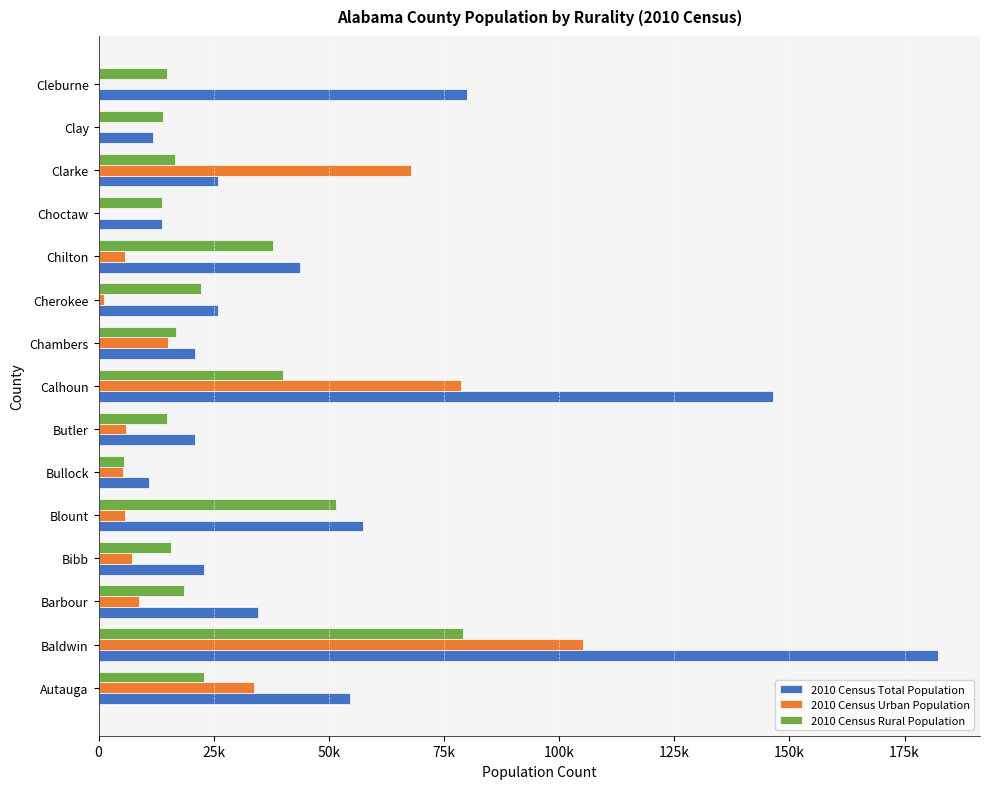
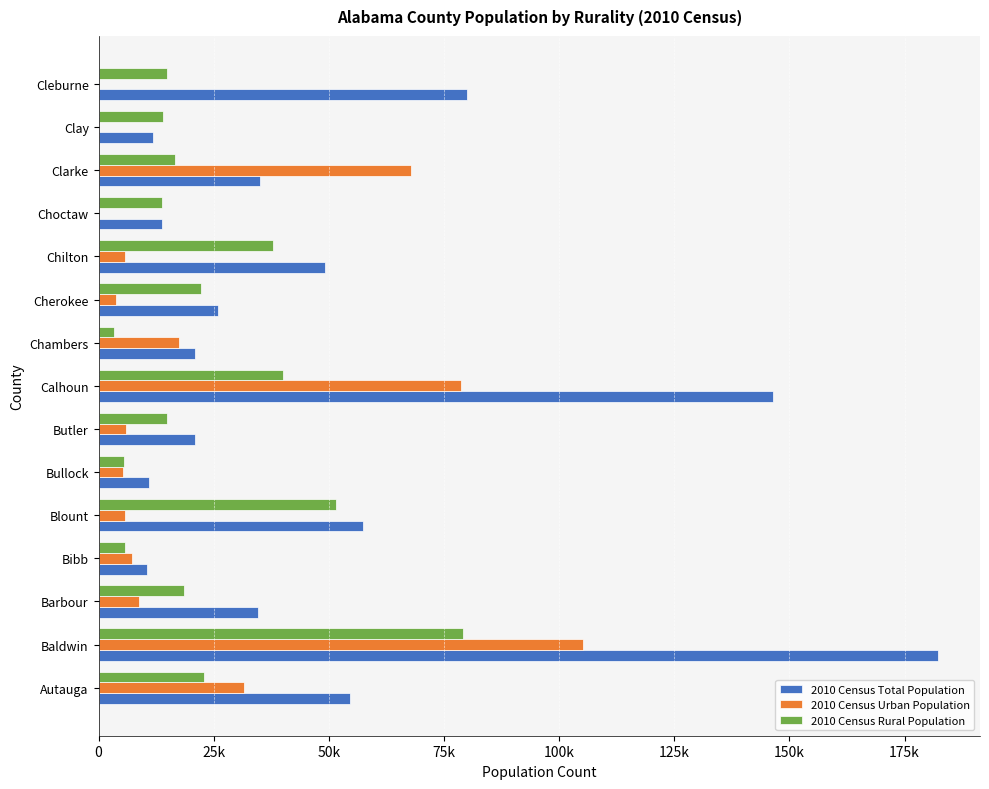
  {
    "2010 Census Total Population": {
      "Cleburne": 80000,
      "Clay": 12000,
-     "Clarke": 26000,
+     "Clarke": 35000,
      "Choctaw": 14000,
-     "Chilton": 44000,
+     "Chilton": 49000,
      "Cherokee": 26000,
      "Chambers": 21000,
      "Calhoun": 147000,
      "Butler": 21000,
      "Bullock": 11000,
      "Blount": 57000,
-     "Bibb": 23000,
+     "Bibb": 11000,
      "Barbour": 35000,
      "Baldwin": 182000,
      "Autauga": 55000
    },
    "2010 Census Urban Population": {
      "Cleburne": 0,
      "Clay": 0,
      "Clarke": 68000,
      "Choctaw": 0,
      "Chilton": 6000,
-     "Cherokee": 1000,
-     "Chambers": 15000,
+     "Cherokee": 4000,
+     "Chambers": 17000,
      "Calhoun": 79000,
      "Butler": 6000,
      "Bullock": 5000,
      "Blount": 6000,
      "Bibb": 7000,
      "Barbour": 9000,
      "Baldwin": 105000,
-     "Autauga": 34000
+     "Autauga": 32000
    },
    "2010 Census Rural Population": {
      "Cleburne": 15000,
      "Clay": 14000,
      "Clarke": 17000,
      "Choctaw": 14000,
      "Chilton": 38000,
      "Cherokee": 22000,
-     "Chambers": 17000,
+     "Chambers": 3000,
      "Calhoun": 40000,
      "Butler": 15000,
      "Bullock": 6000,
      "Blount": 52000,
-     "Bibb": 16000,
+     "Bibb": 6000,
      "Barbour": 19000,
      "Baldwin": 79000,
      "Autauga": 23000
    }
  }
